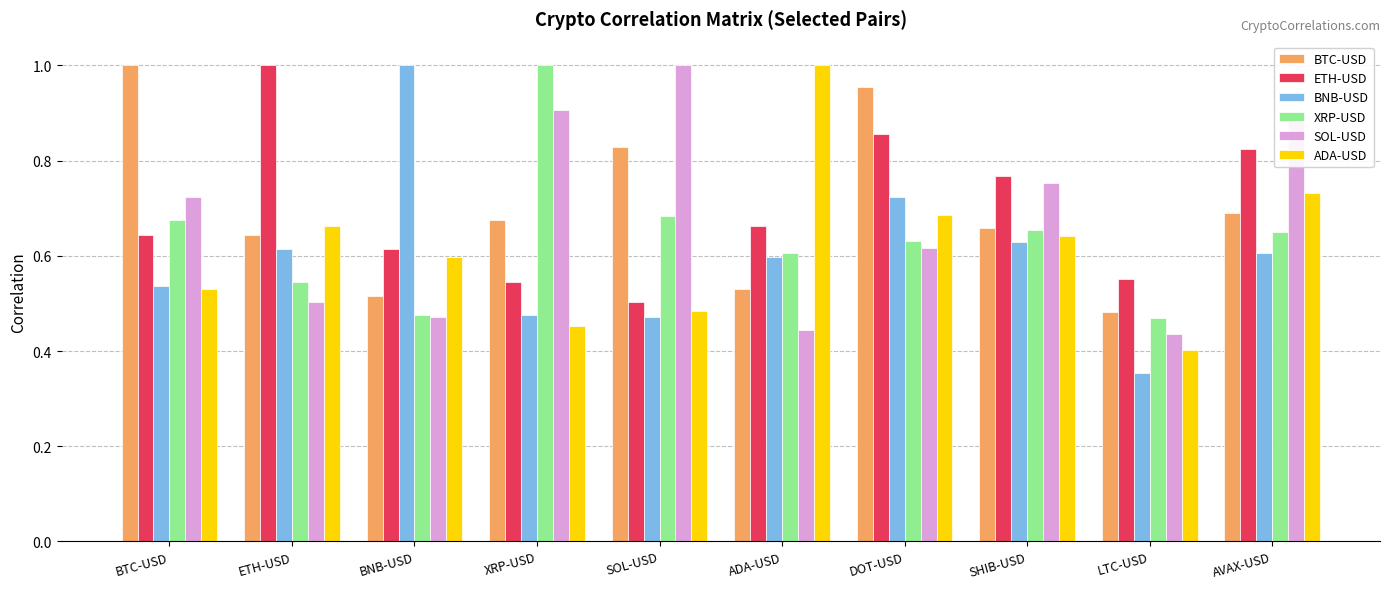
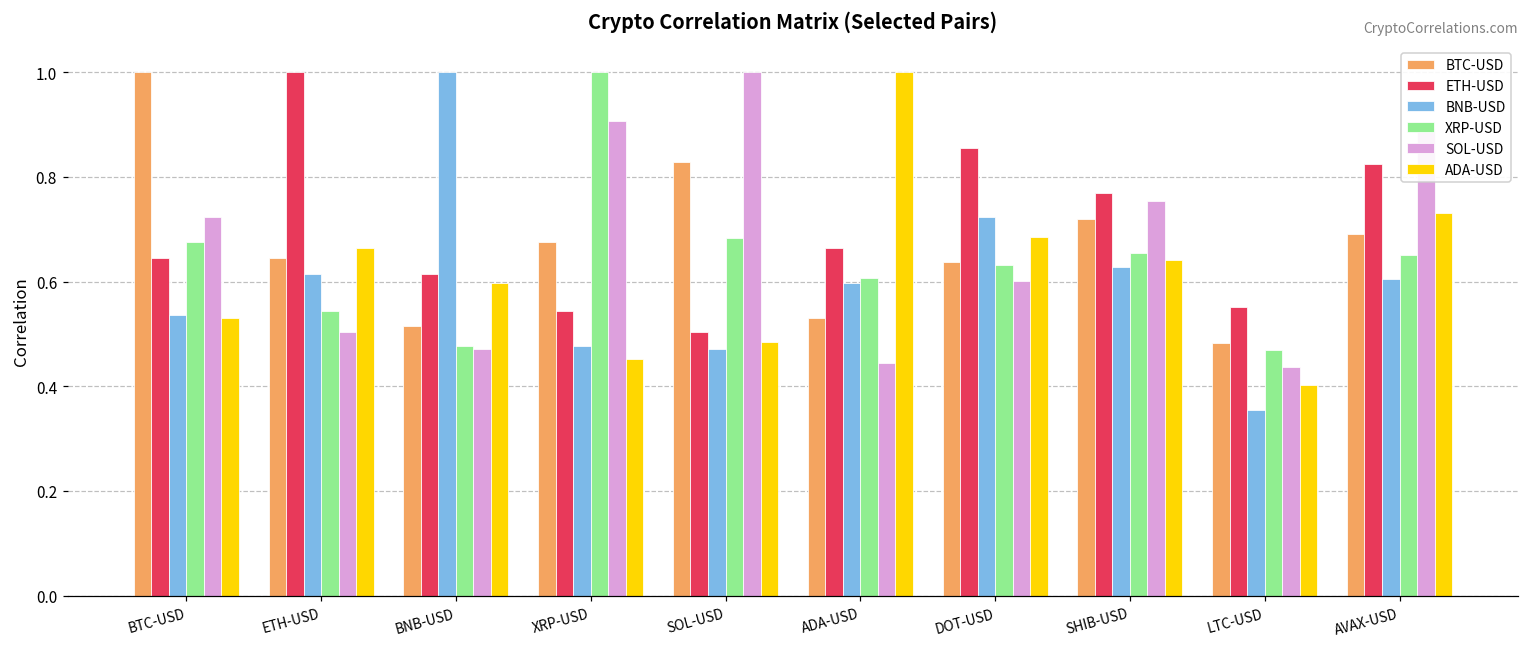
  {
    "BTC-USD": {
      "BTC-USD": 1.00,
      "ETH-USD": 0.64,
      "BNB-USD": 0.52,
      "XRP-USD": 0.68,
      "SOL-USD": 0.83,
      "ADA-USD": 0.53,
-     "DOT-USD": 0.96,
-     "SHIB-USD": 0.66,
+     "DOT-USD": 0.64,
+     "SHIB-USD": 0.72,
      "LTC-USD": 0.48,
      "AVAX-USD": 0.69
    },
    "ETH-USD": {
      "BTC-USD": 0.64,
      "ETH-USD": 1.00,
      "BNB-USD": 0.62,
      "XRP-USD": 0.54,
      "SOL-USD": 0.50,
      "ADA-USD": 0.66,
      "DOT-USD": 0.86,
      "SHIB-USD": 0.77,
      "LTC-USD": 0.55,
      "AVAX-USD": 0.83
    },
    "BNB-USD": {
      "BTC-USD": 0.54,
      "ETH-USD": 0.62,
      "BNB-USD": 1.00,
      "XRP-USD": 0.48,
      "SOL-USD": 0.47,
      "ADA-USD": 0.60,
      "DOT-USD": 0.72,
      "SHIB-USD": 0.63,
      "LTC-USD": 0.35,
      "AVAX-USD": 0.61
    },
    "XRP-USD": {
      "BTC-USD": 0.68,
      "ETH-USD": 0.54,
      "BNB-USD": 0.48,
      "XRP-USD": 1.00,
      "SOL-USD": 0.68,
      "ADA-USD": 0.61,
      "DOT-USD": 0.63,
      "SHIB-USD": 0.65,
      "LTC-USD": 0.47,
      "AVAX-USD": 0.65
    },
    "SOL-USD": {
      "BTC-USD": 0.72,
      "ETH-USD": 0.50,
      "BNB-USD": 0.47,
      "XRP-USD": 0.91,
      "SOL-USD": 1.00,
      "ADA-USD": 0.44,
-     "DOT-USD": 0.62,
+     "DOT-USD": 0.60,
      "SHIB-USD": 0.75,
      "LTC-USD": 0.44
    },
    "ADA-USD": {
      "BTC-USD": 0.53,
      "ETH-USD": 0.66,
      "BNB-USD": 0.60,
      "XRP-USD": 0.45,
      "SOL-USD": 0.48,
      "ADA-USD": 1.00,
      "DOT-USD": 0.69,
      "SHIB-USD": 0.64,
      "LTC-USD": 0.40,
      "AVAX-USD": 0.73
    }
  }
